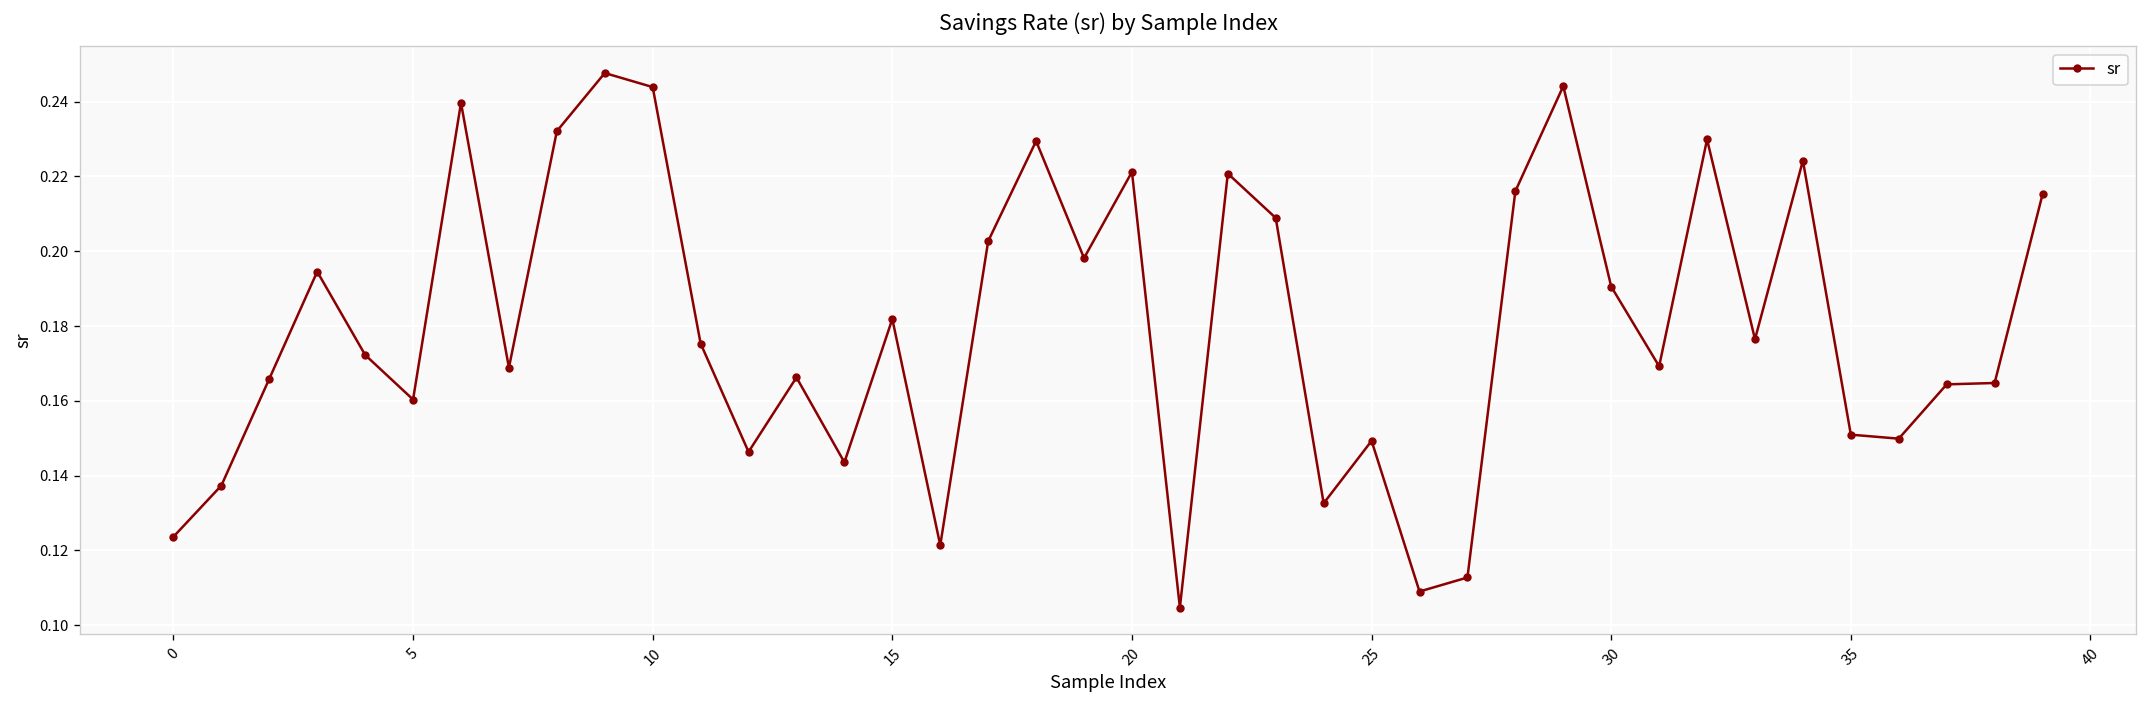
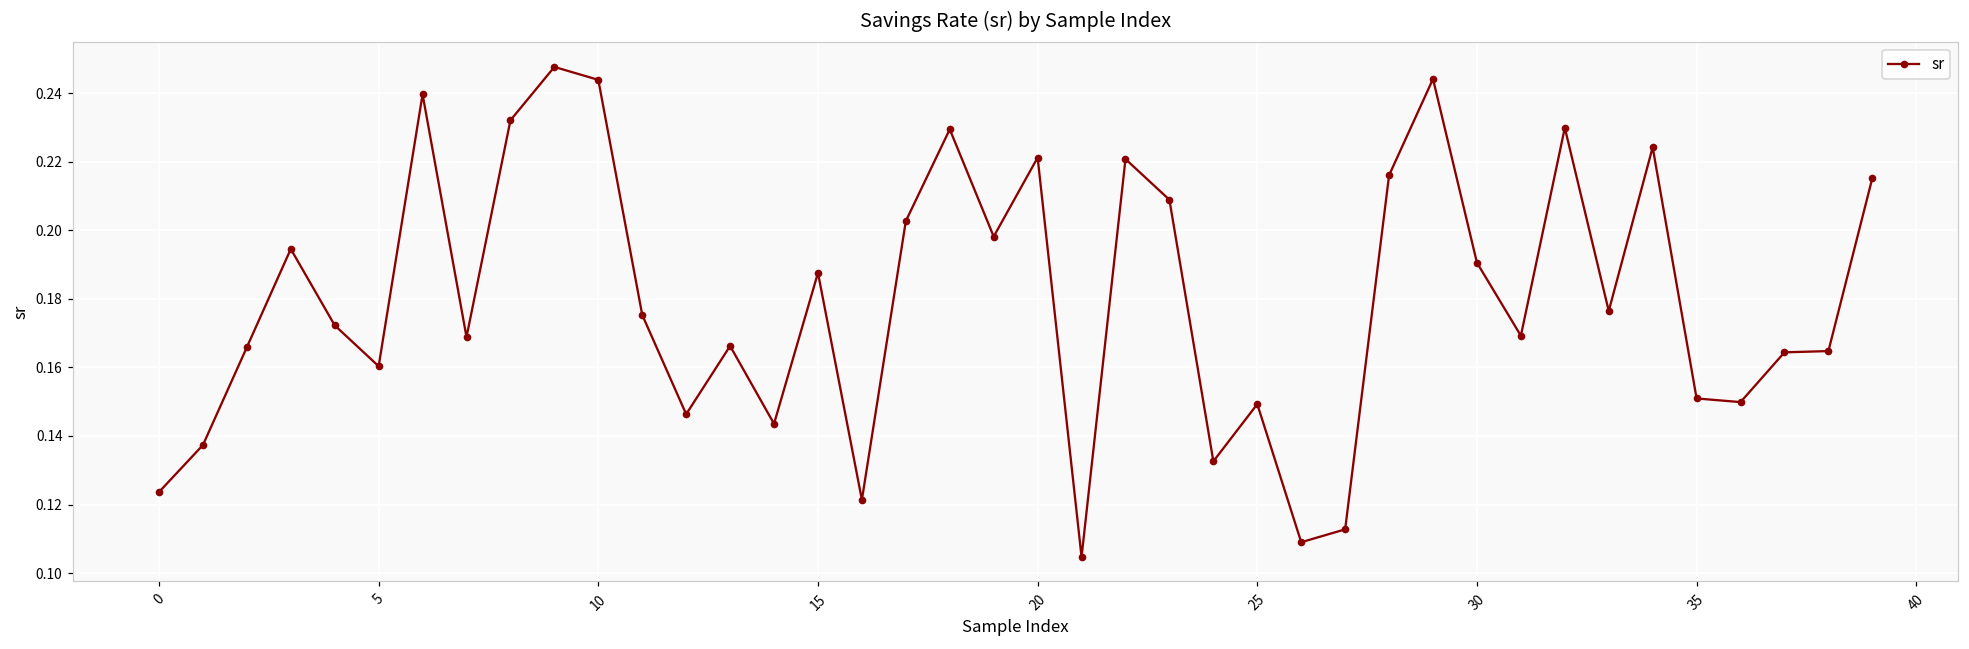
  {
    "0": 0.124,
    "5": 0.160,
    "10": 0.244,
-   "15": 0.182,
+   "15": 0.188,
    "20": 0.221,
    "25": 0.149,
    "30": 0.191,
    "35": 0.151
  }
